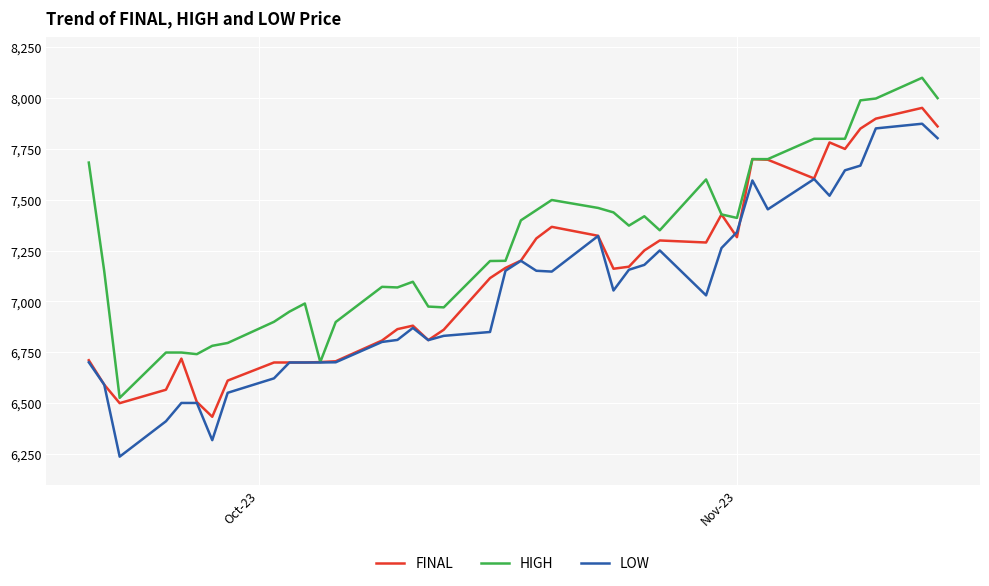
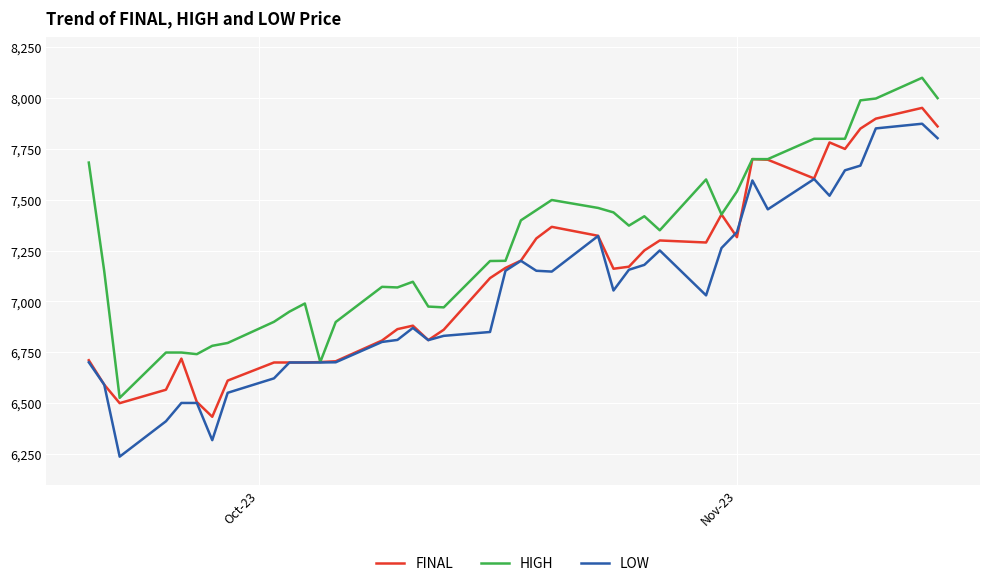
  {
    "FINAL": {
      "Nov-23": "7,320"
    },
    "HIGH": {
-     "Nov-23": "7,410"
+     "Nov-23": "7,540"
    },
    "LOW": {
      "Nov-23": "7,340"
    }
  }
